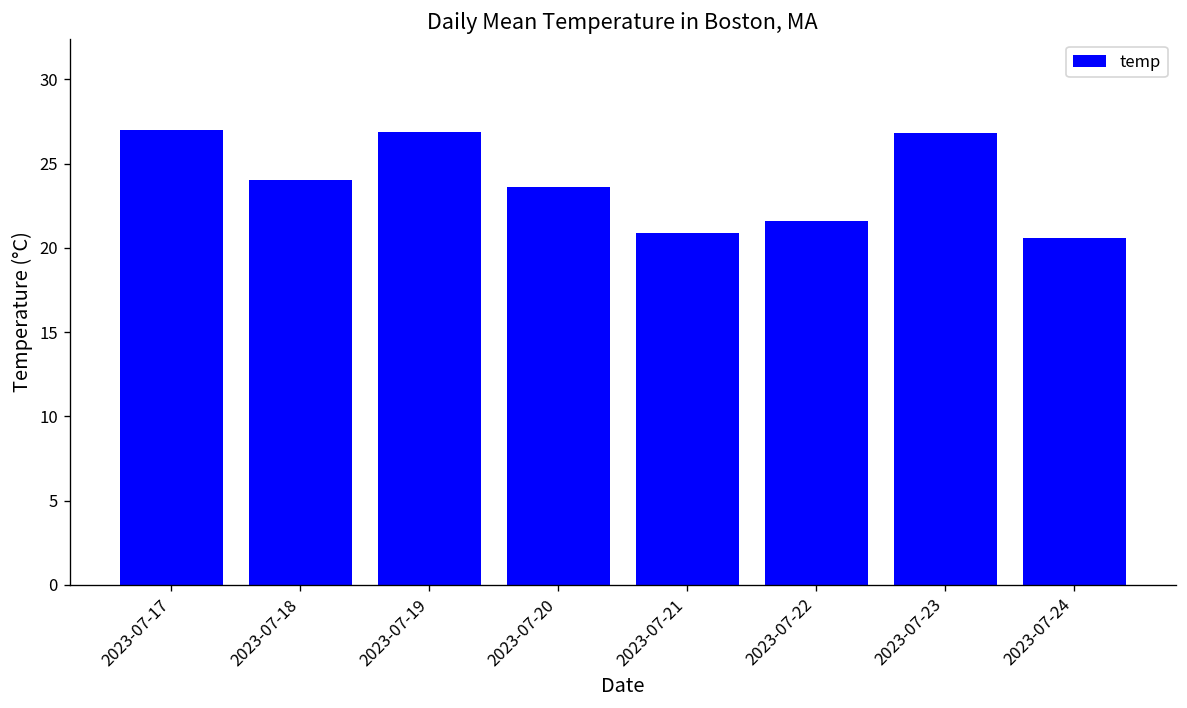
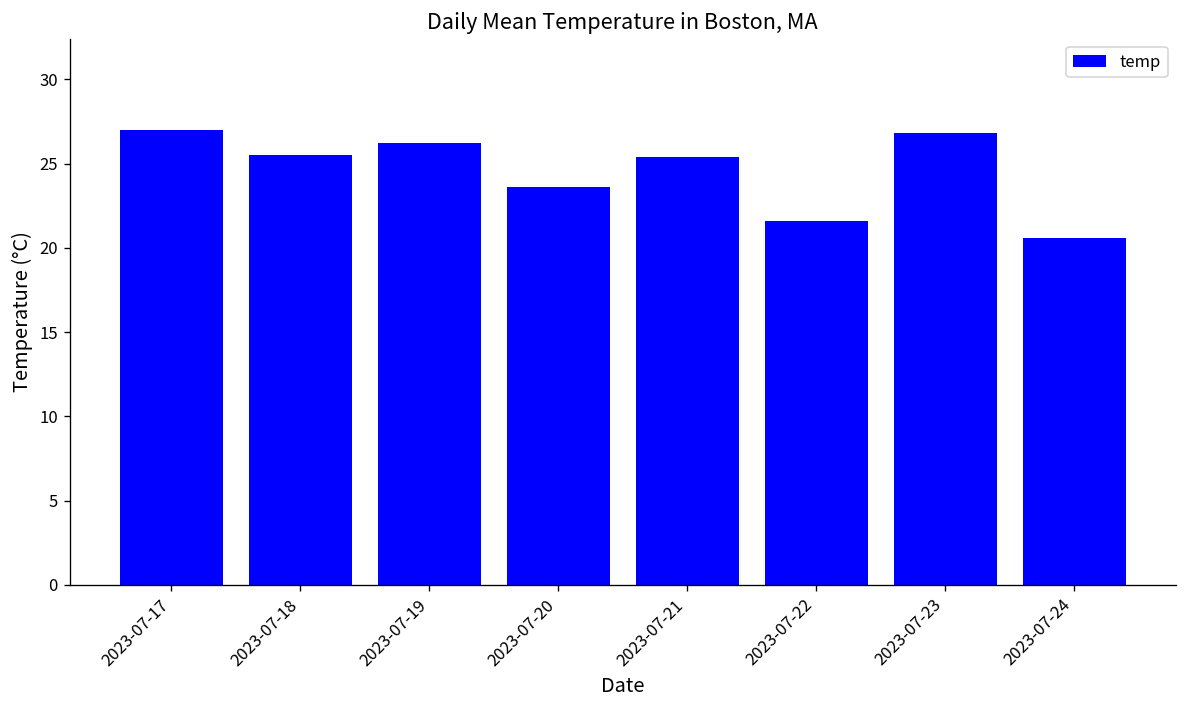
  {
    "2023-07-17": 27.0,
-   "2023-07-18": 24.0,
-   "2023-07-19": 26.9,
+   "2023-07-18": 25.5,
+   "2023-07-19": 26.2,
    "2023-07-20": 23.6,
-   "2023-07-21": 20.9,
+   "2023-07-21": 25.4,
    "2023-07-22": 21.6,
    "2023-07-23": 26.8,
    "2023-07-24": 20.6
  }
